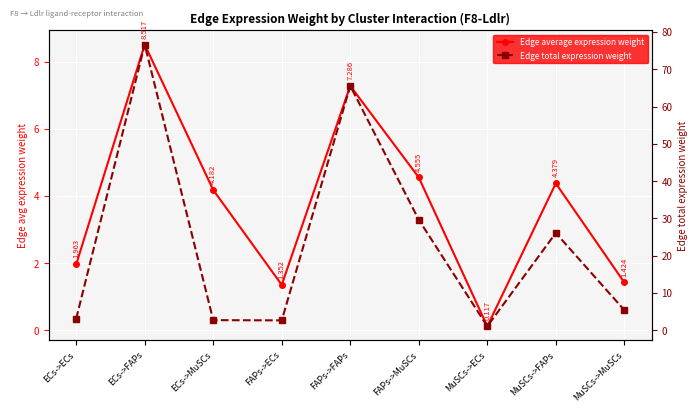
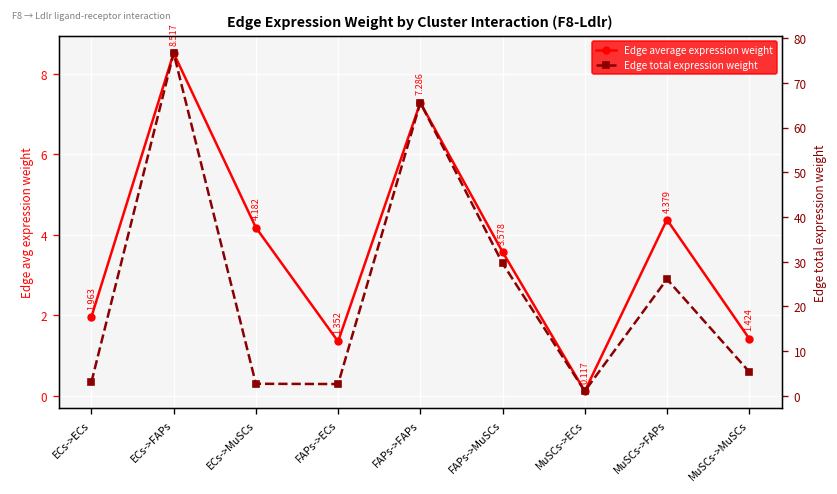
  {
    "Edge average expression weight": {
      "ECs->ECs": 1.963,
      "ECs->FAPs": 8.517,
      "ECs->MuSCs": 4.182,
      "FAPs->ECs": 1.352,
      "FAPs->FAPs": 7.286,
-     "FAPs->MuSCs": 4.555,
+     "FAPs->MuSCs": 3.578,
      "MuSCs->ECs": 0.117,
      "MuSCs->FAPs": 4.379,
      "MuSCs->MuSCs": 1.424
    }
  }
